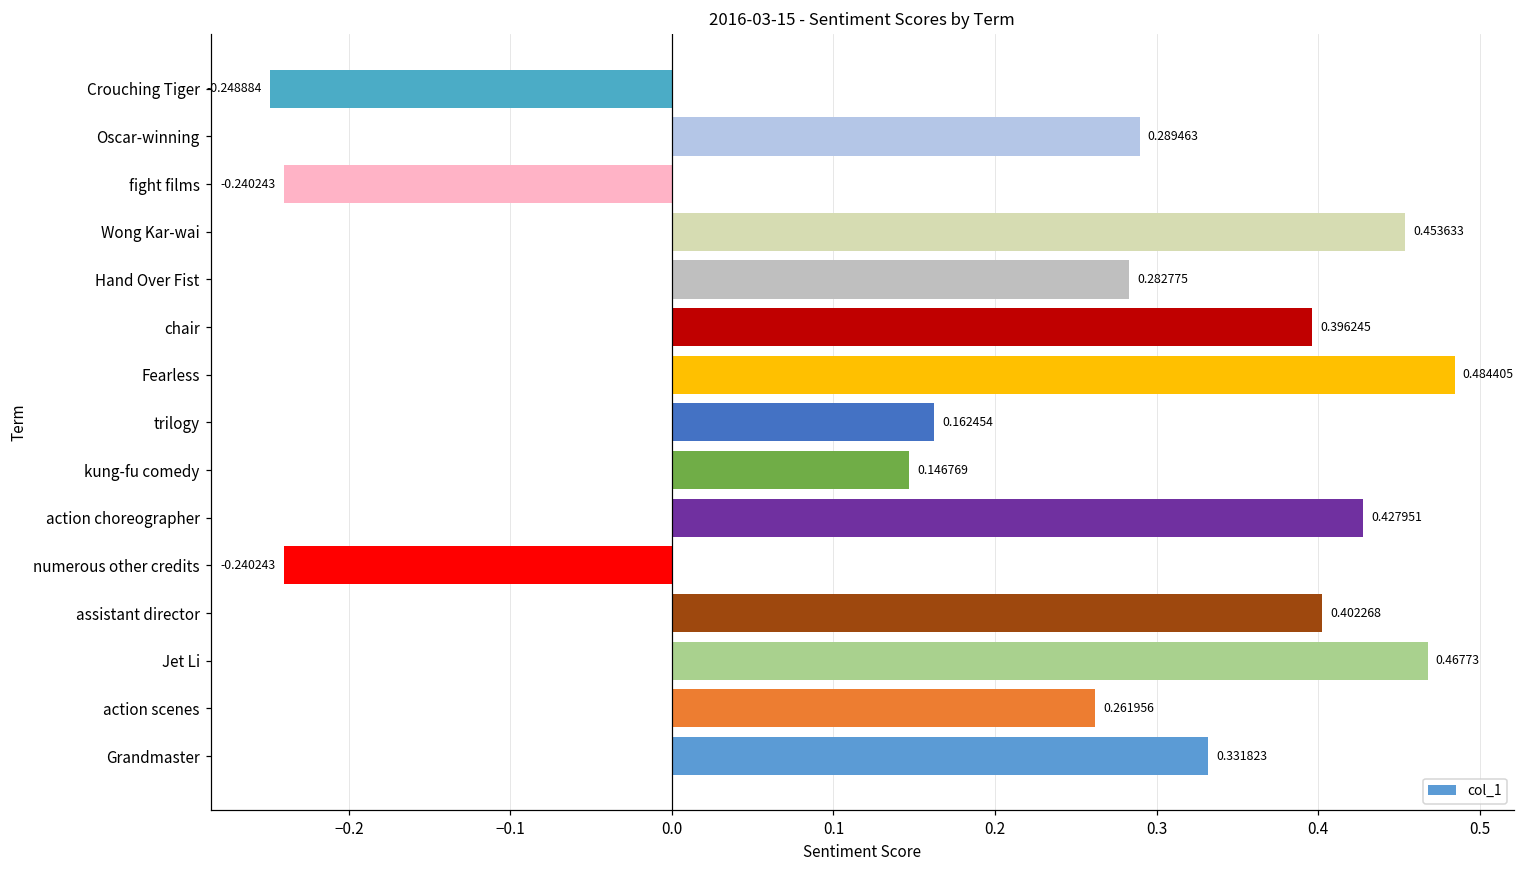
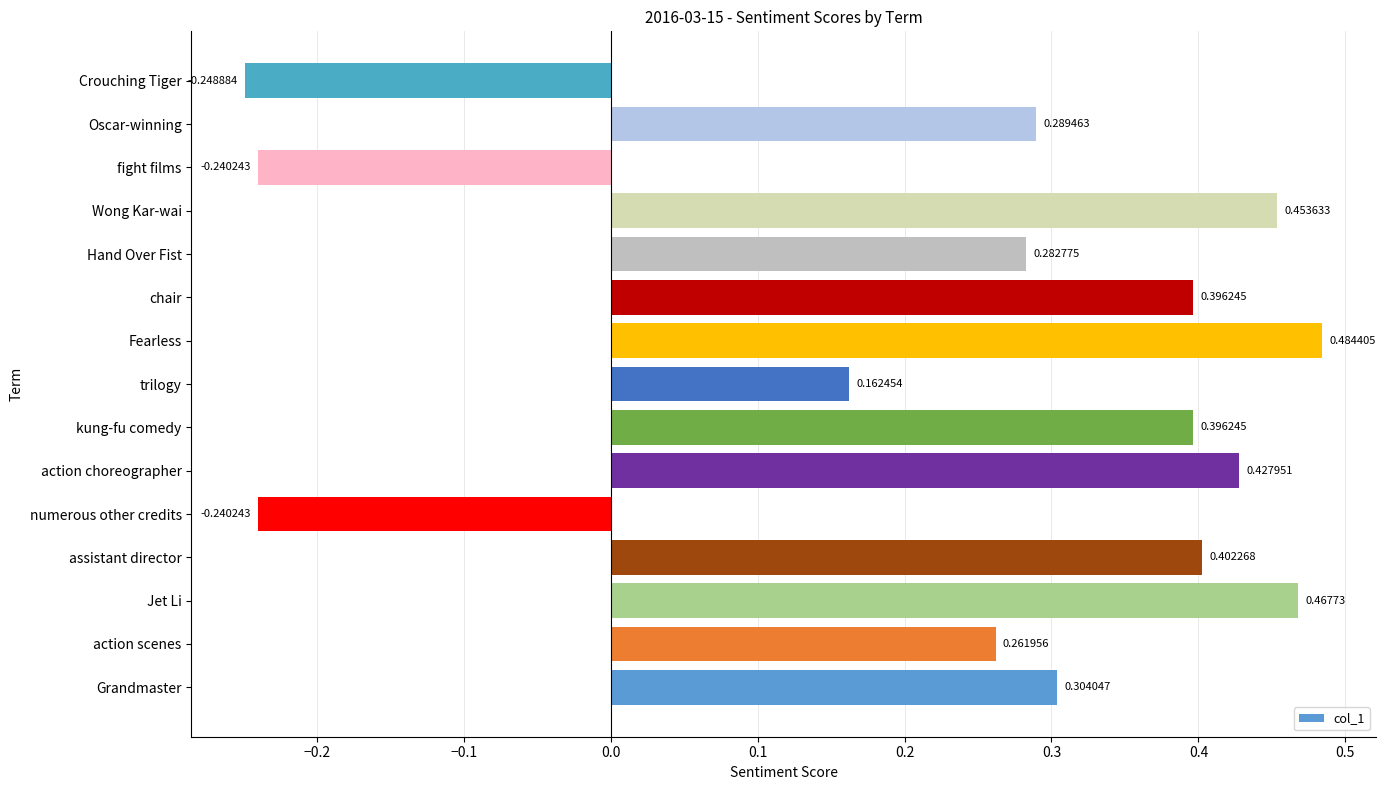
  {
    "Crouching Tiger": -0.248884,
    "Oscar-winning": 0.289463,
    "fight films": -0.240243,
    "Wong Kar-wai": 0.453633,
    "Hand Over Fist": 0.282775,
    "chair": 0.396245,
    "Fearless": 0.484405,
    "trilogy": 0.162454,
-   "kung-fu comedy": 0.146769,
+   "kung-fu comedy": 0.396245,
    "action choreographer": 0.427951,
    "numerous other credits": -0.240243,
    "assistant director": 0.402268,
    "Jet Li": 0.46773,
    "action scenes": 0.261956,
-   "Grandmaster": 0.331823
+   "Grandmaster": 0.304047
  }
